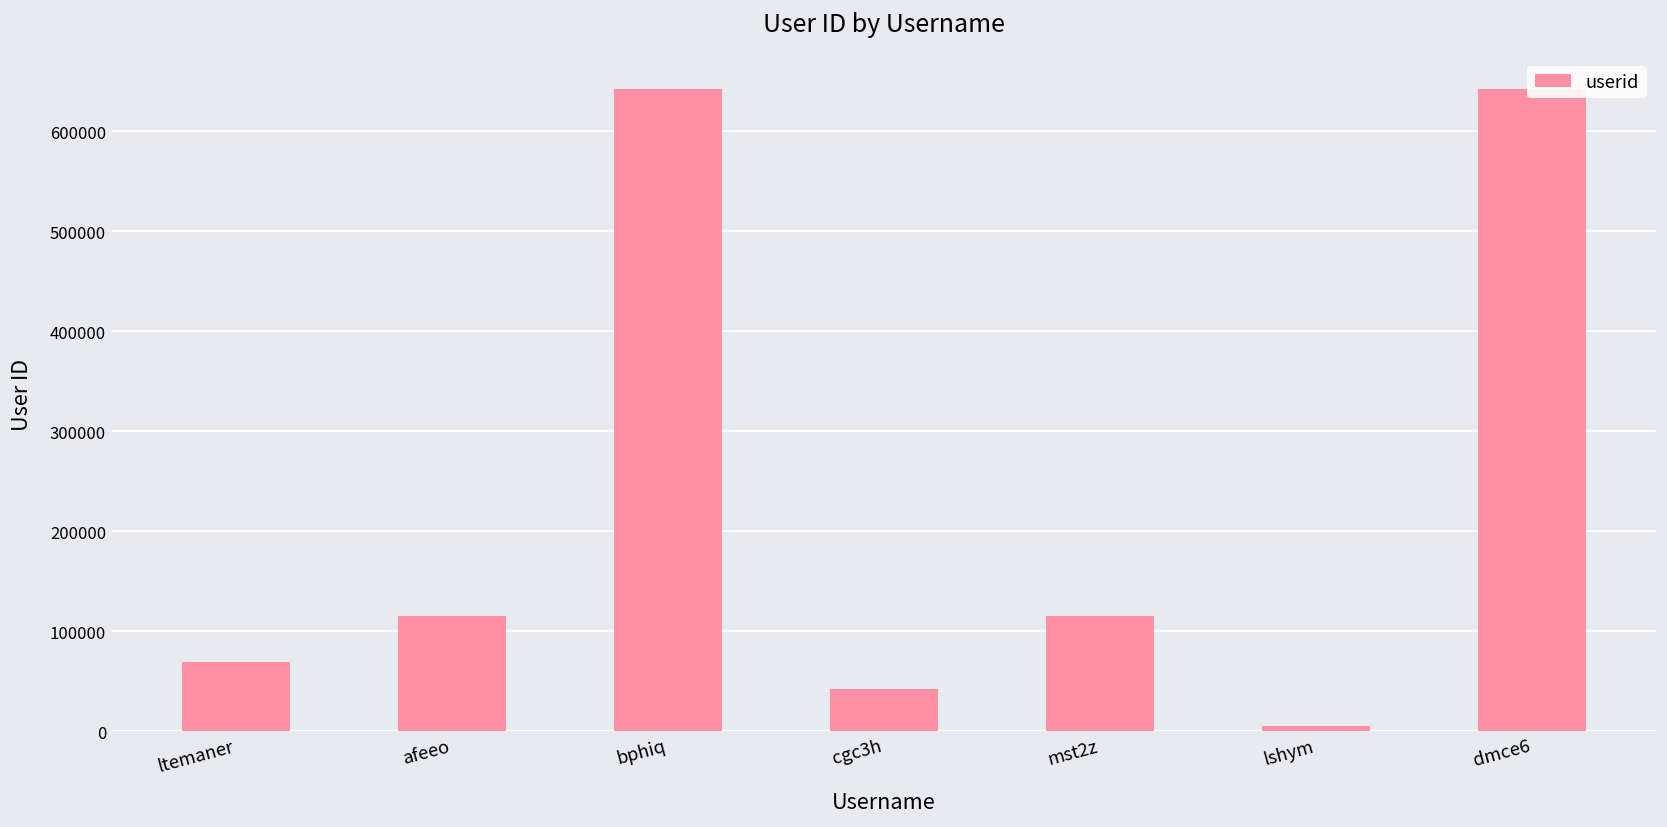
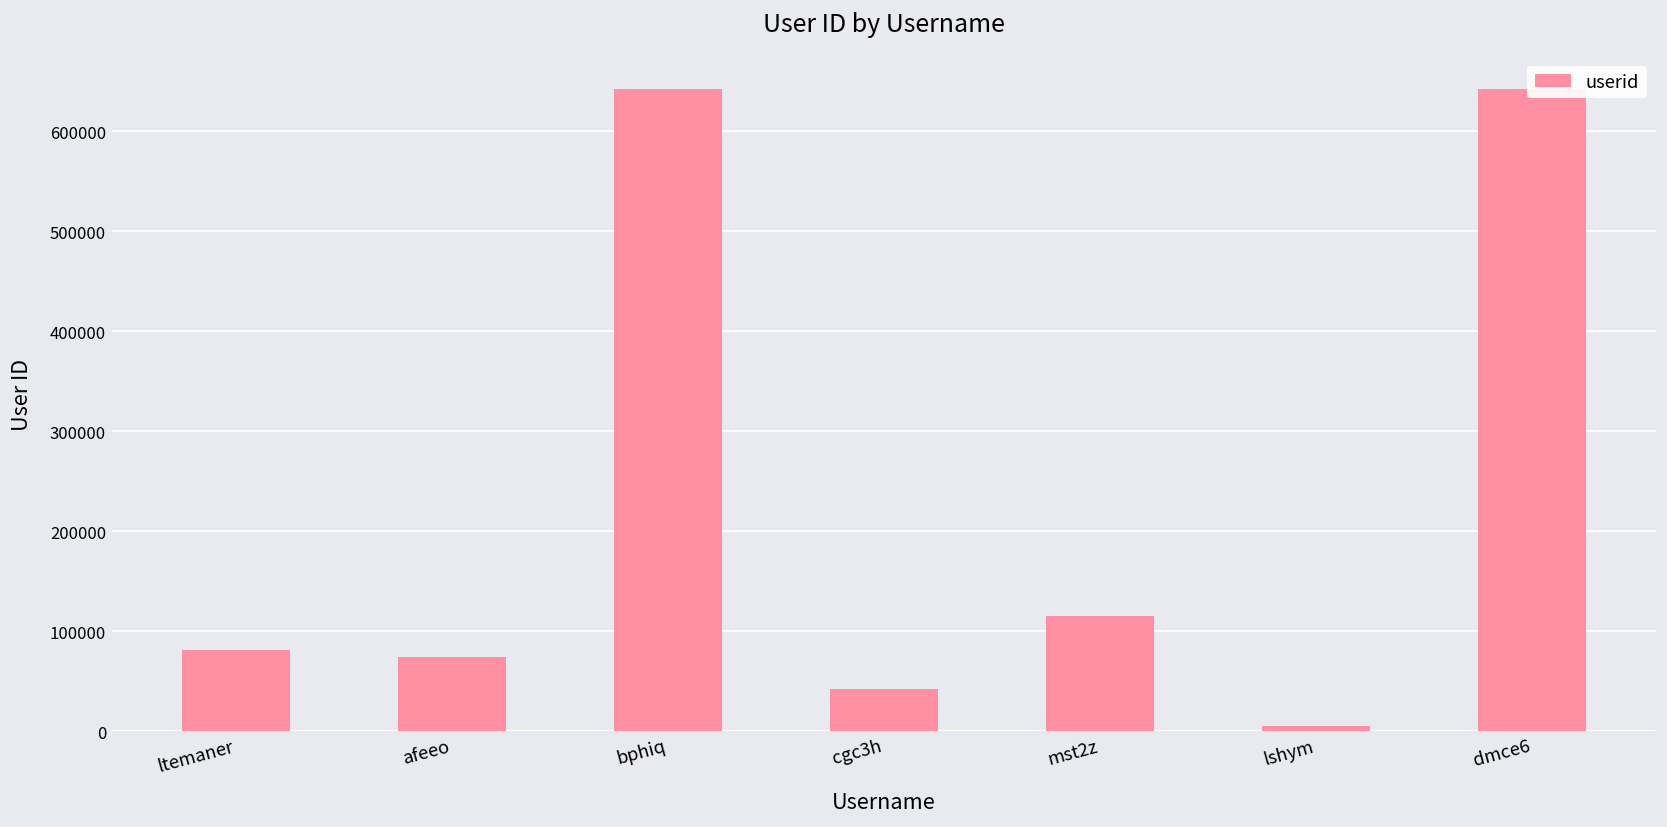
  {
-   "ltemaner": 70000,
-   "afeeo": 120000,
+   "ltemaner": 80000,
+   "afeeo": 70000,
    "bphiq": 640000,
    "cgc3h": 40000,
    "mst2z": 120000,
    "lshym": 0
  }
